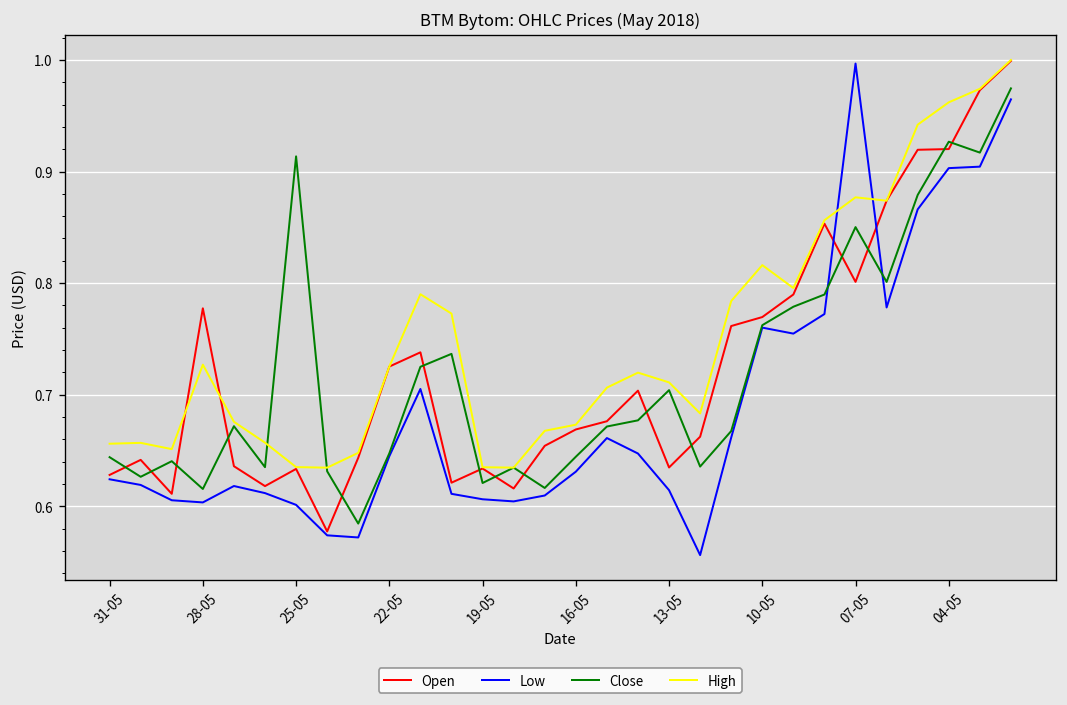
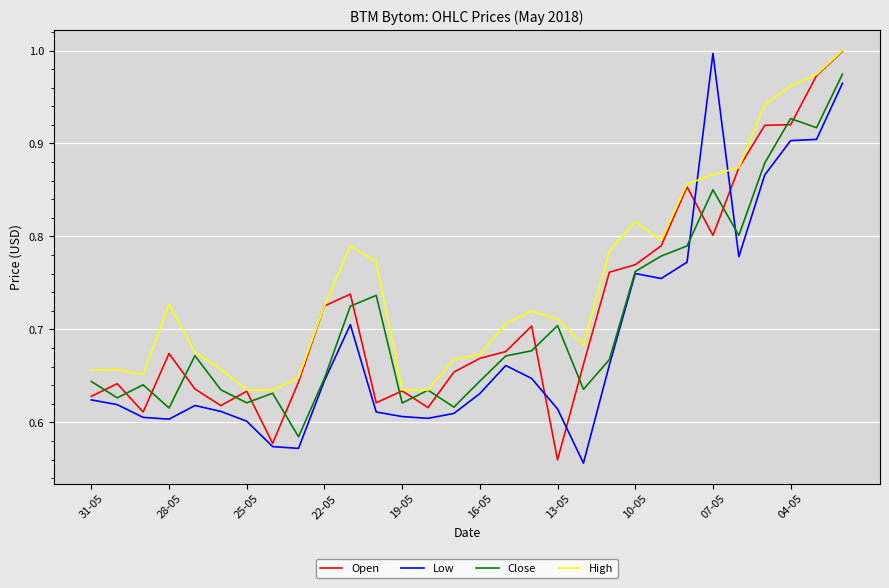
  {
    "Open": {
      "31-05": 0.63,
-     "28-05": 0.78,
+     "28-05": 0.67,
      "16-05": 0.67,
-     "13-05": 0.63,
+     "13-05": 0.56,
      "10-05": 0.77,
      "07-05": 0.80,
      "04-05": 0.92
    },
    "Low": {
      "31-05": 0.62,
      "28-05": 0.60,
      "25-05": 0.60,
      "19-05": 0.61,
      "16-05": 0.63,
      "13-05": 0.61,
      "07-05": 1.00,
      "04-05": 0.90
    },
    "Close": {
      "31-05": 0.64,
      "28-05": 0.62,
-     "25-05": 0.91,
+     "25-05": 0.62,
      "19-05": 0.62,
      "16-05": 0.64,
      "13-05": 0.70,
      "07-05": 0.85,
      "04-05": 0.93
    },
    "High": {
      "31-05": 0.66,
      "28-05": 0.73,
      "16-05": 0.67,
      "13-05": 0.71,
      "10-05": 0.82,
-     "07-05": 0.88,
+     "07-05": 0.87,
      "04-05": 0.96
    }
  }
